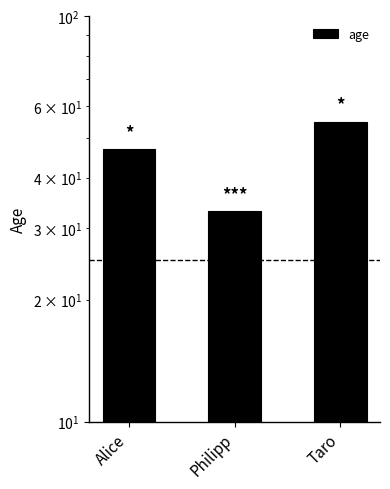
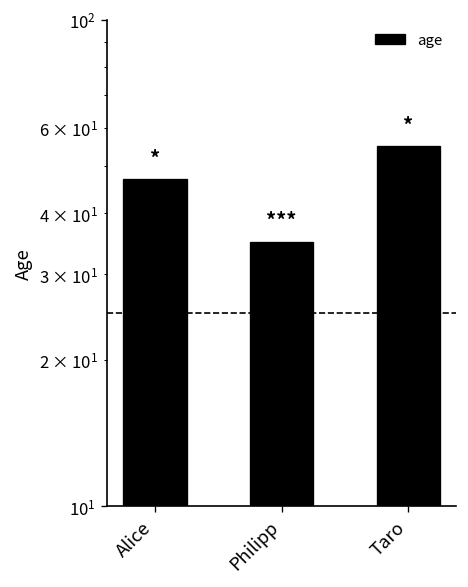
  {
    "Alice": 47,
-   "Philipp": 33,
+   "Philipp": 35,
    "Taro": 55
  }
